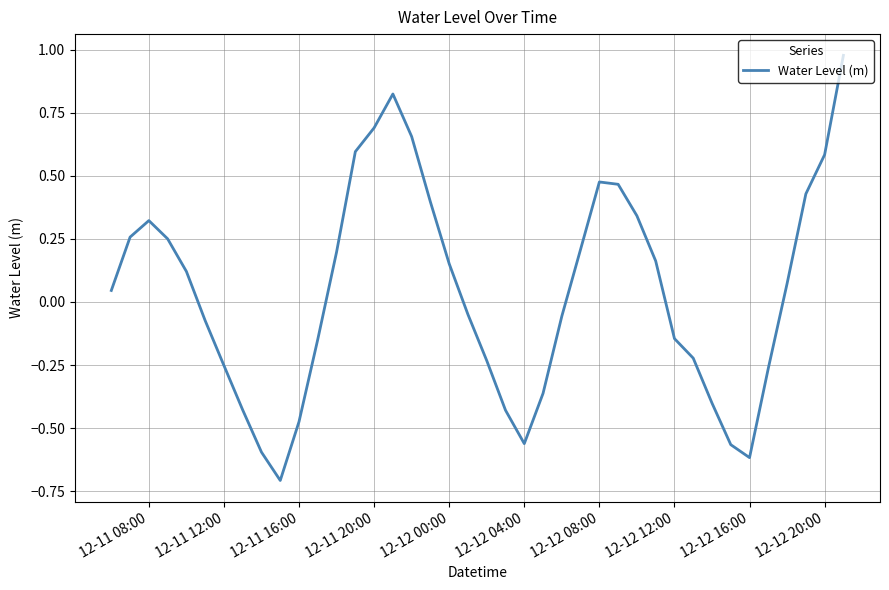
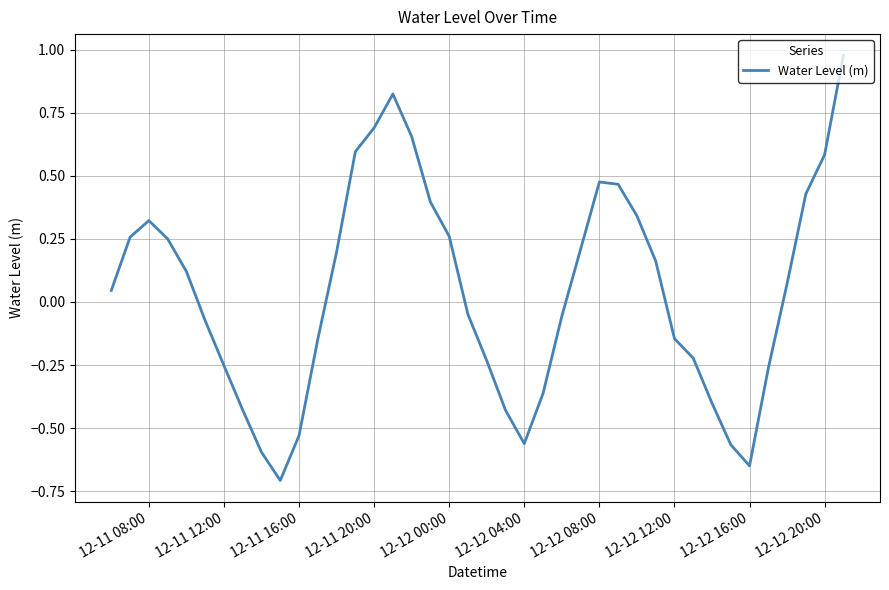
  {
    "12-11 08:00": 0.32,
    "12-11 12:00": -0.25,
-   "12-11 16:00": -0.47,
+   "12-11 16:00": -0.53,
    "12-11 20:00": 0.69,
-   "12-12 00:00": 0.15,
+   "12-12 00:00": 0.26,
    "12-12 04:00": -0.56,
    "12-12 08:00": 0.48,
    "12-12 12:00": -0.15,
-   "12-12 16:00": -0.62,
+   "12-12 16:00": -0.65,
    "12-12 20:00": 0.58
  }
